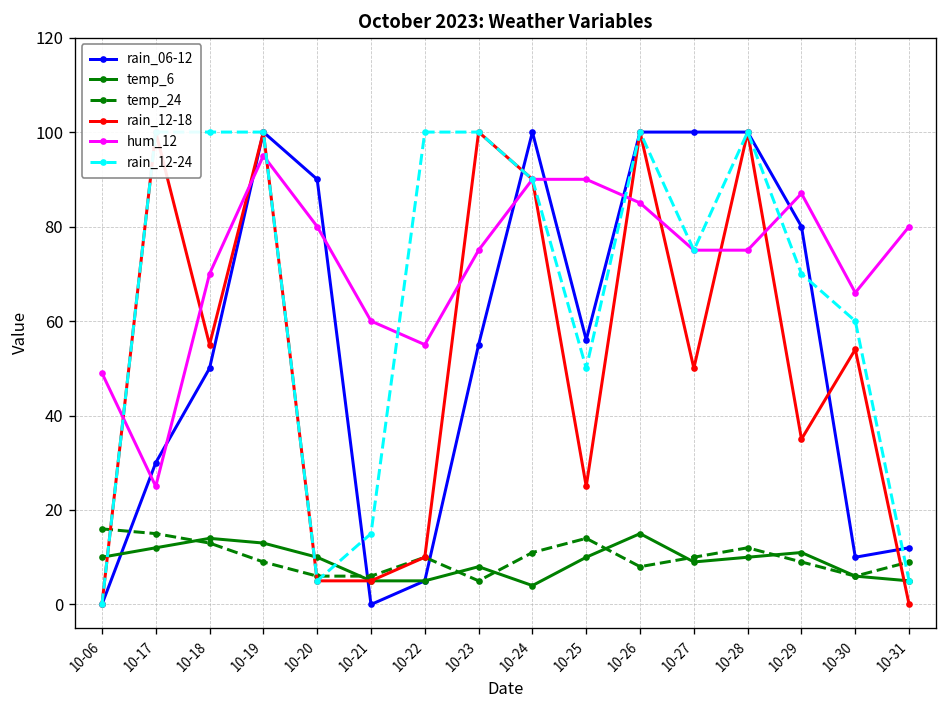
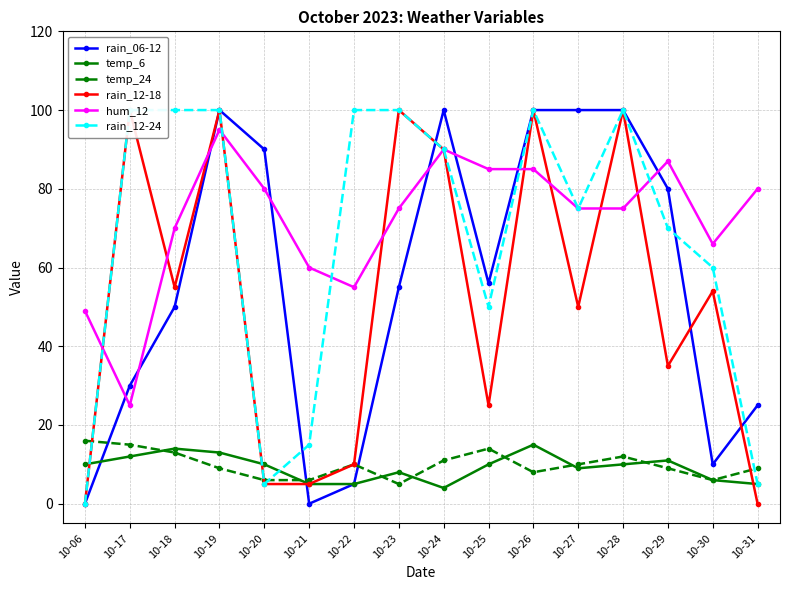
  {
    "rain_06-12": {
      "10-17": 30,
      "10-18": 50,
      "10-20": 90,
      "10-21": 0,
      "10-23": 55,
      "10-24": 100,
      "10-25": 56,
      "10-27": 100,
      "10-29": 80,
      "10-30": 10,
-     "10-31": 12
+     "10-31": 25
    },
    "rain_12-18": {
      "10-18": 55,
      "10-25": 25,
      "10-27": 50,
      "10-29": 35,
      "10-30": 54,
      "10-31": 0
    },
    "hum_12": {
      "10-06": 49,
      "10-17": 25,
      "10-18": 70,
      "10-19": 95,
      "10-20": 80,
      "10-21": 60,
      "10-22": 55,
      "10-23": 75,
-     "10-25": 90,
+     "10-25": 85,
      "10-26": 85,
      "10-28": 75,
      "10-29": 87,
      "10-30": 66,
      "10-31": 80
    },
    "rain_12-24": {
      "10-18": 100,
      "10-21": 15,
      "10-22": 100,
      "10-25": 50,
      "10-29": 70,
      "10-30": 60
    }
  }
